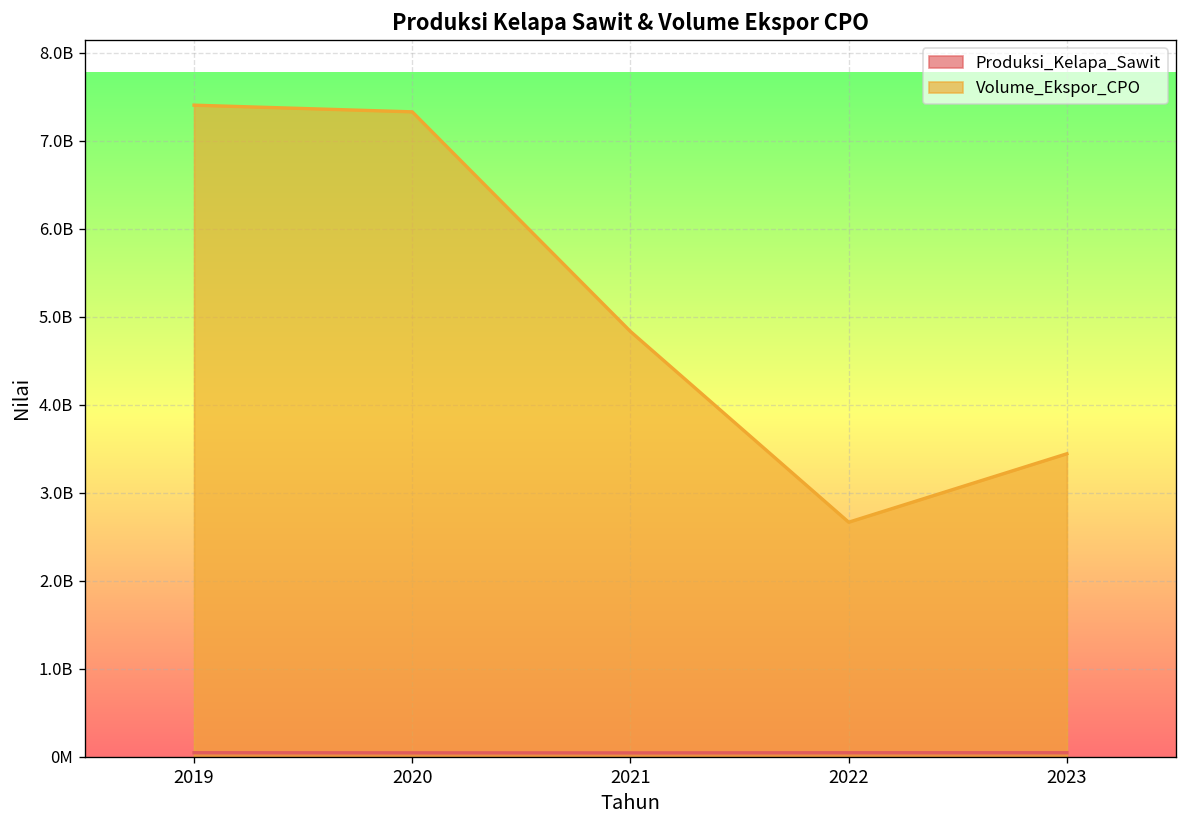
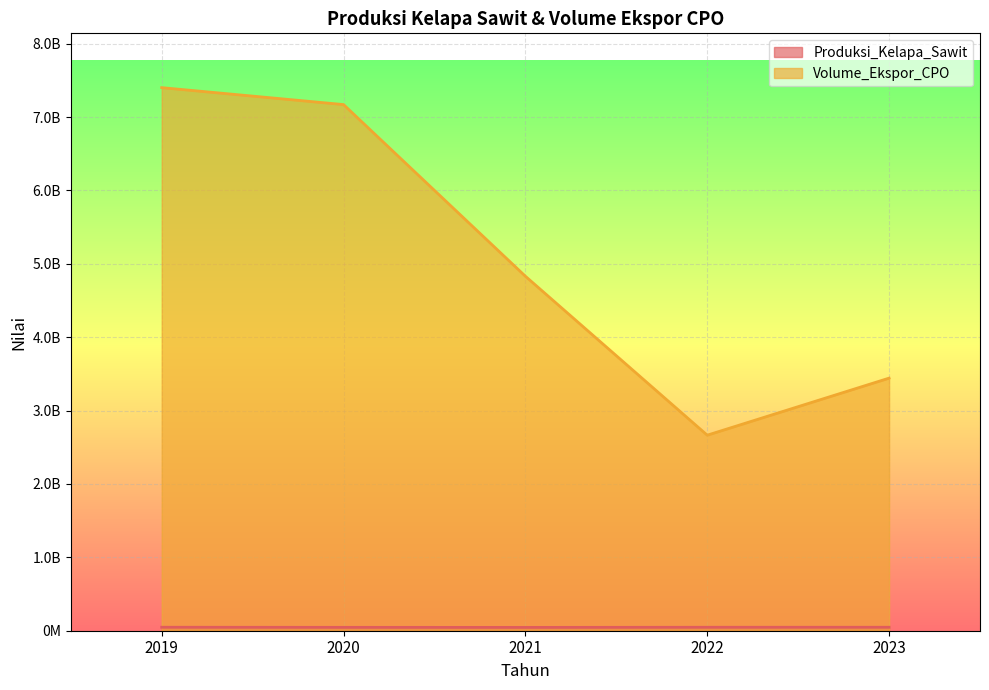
  {
    "Produksi_Kelapa_Sawit": {
      "2019": 0,
      "2020": 0,
      "2021": 0,
      "2022": 0,
      "2023": 0
    },
    "Volume_Ekspor_CPO": {
      "2019": 7400000000,
-     "2020": 7300000000,
+     "2020": 7200000000,
      "2021": 4800000000,
      "2022": 2700000000,
      "2023": 3400000000
    }
  }
